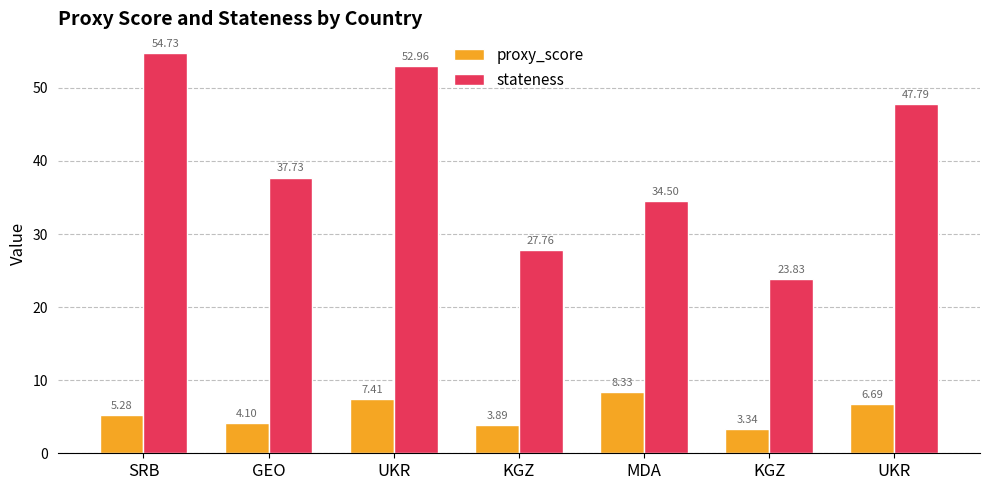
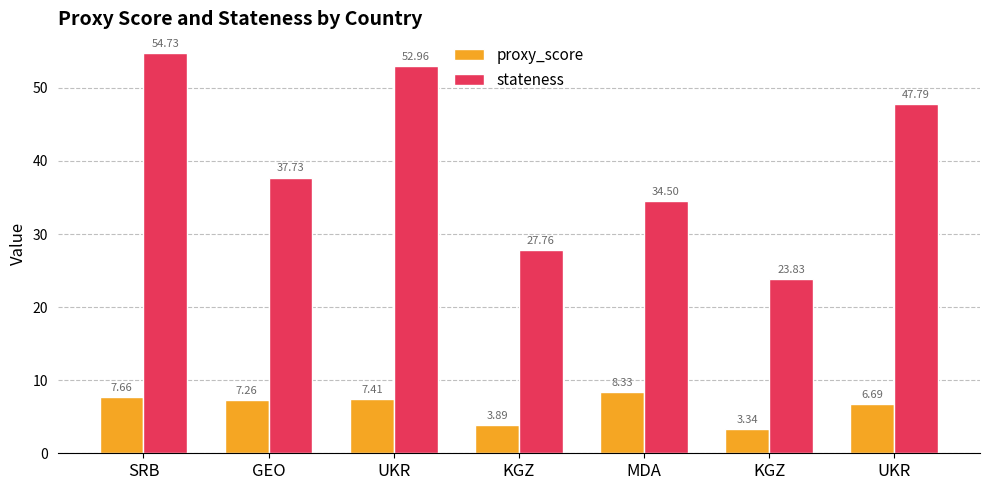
  {
    "proxy_score": {
-     "SRB": 5.28,
-     "GEO": 4.10,
+     "SRB": 7.66,
+     "GEO": 7.26,
      "MDA": 8.33
    },
    "stateness": {
      "SRB": 54.73,
      "GEO": 37.73,
      "MDA": 34.50
    }
  }
